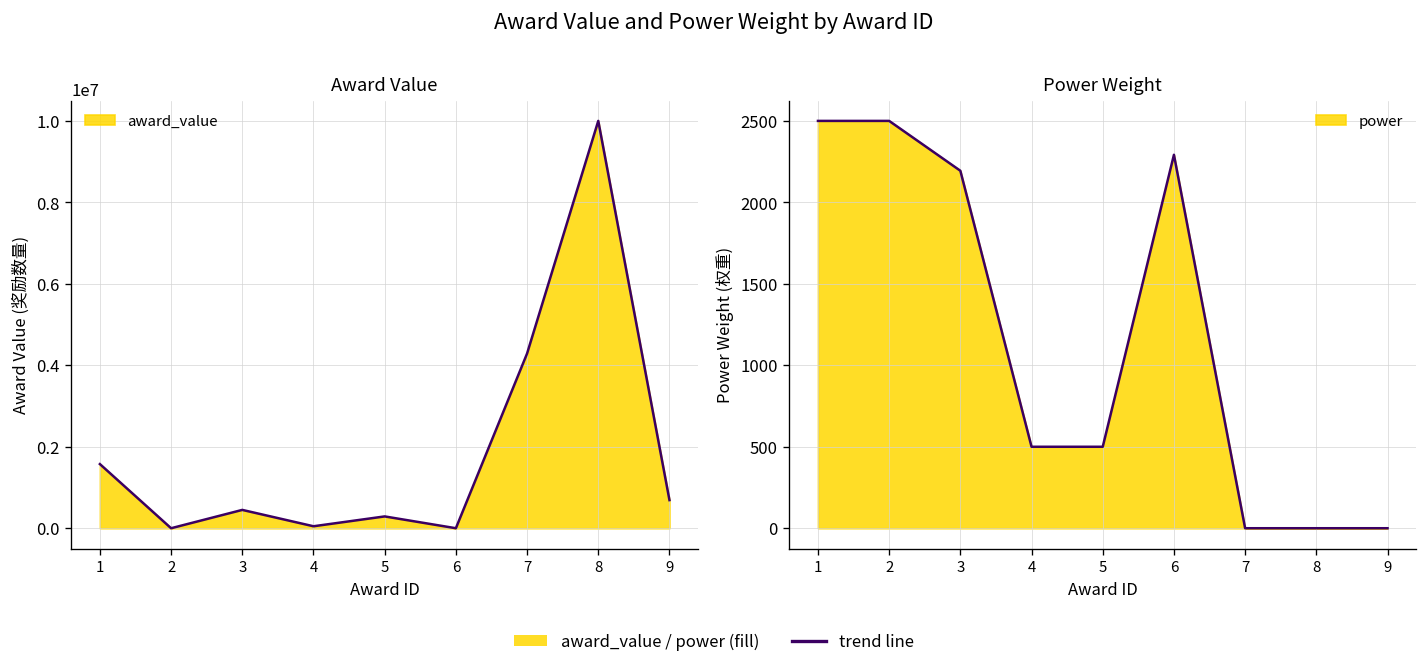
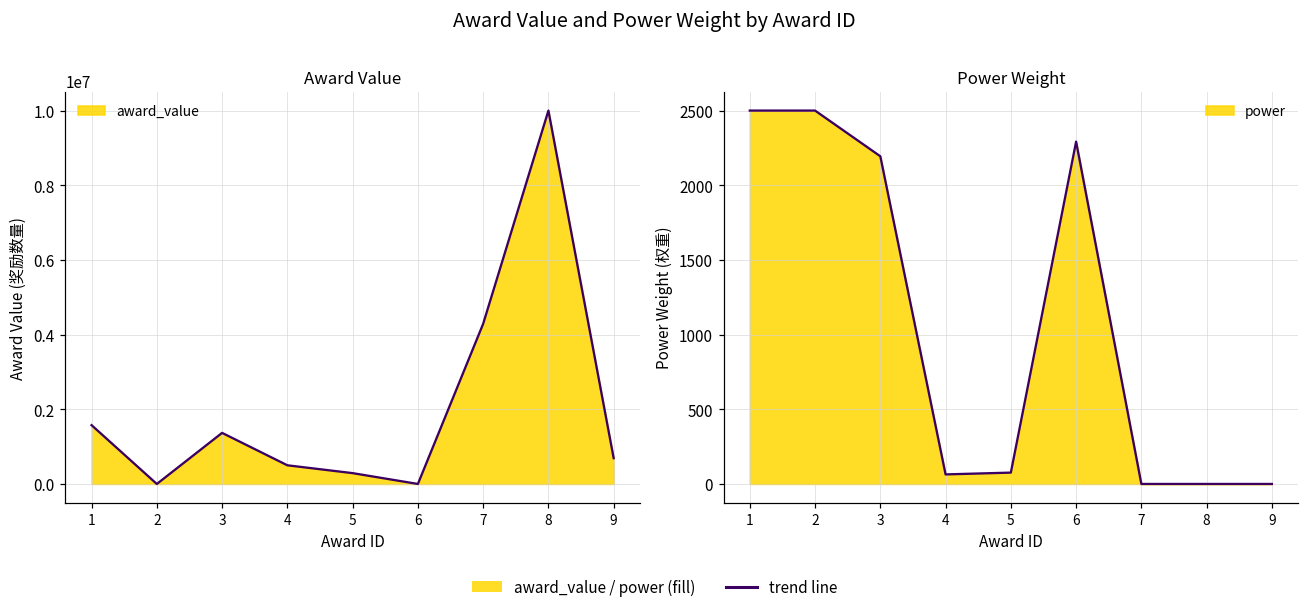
  {
    "Award Value": {
      "1": 1600000,
      "2": 0,
-     "3": 500000,
-     "4": 0,
+     "3": 1400000,
+     "4": 500000,
      "5": 300000,
      "6": 0,
      "7": 4300000,
      "8": 10000000,
      "9": 700000
    },
    "Power Weight": {
      "1": 2500,
      "2": 2500,
      "3": 2190,
-     "4": 500,
-     "5": 500,
+     "4": 60,
+     "5": 80,
      "6": 2290,
      "7": 0,
      "8": 0,
      "9": 0
    }
  }
